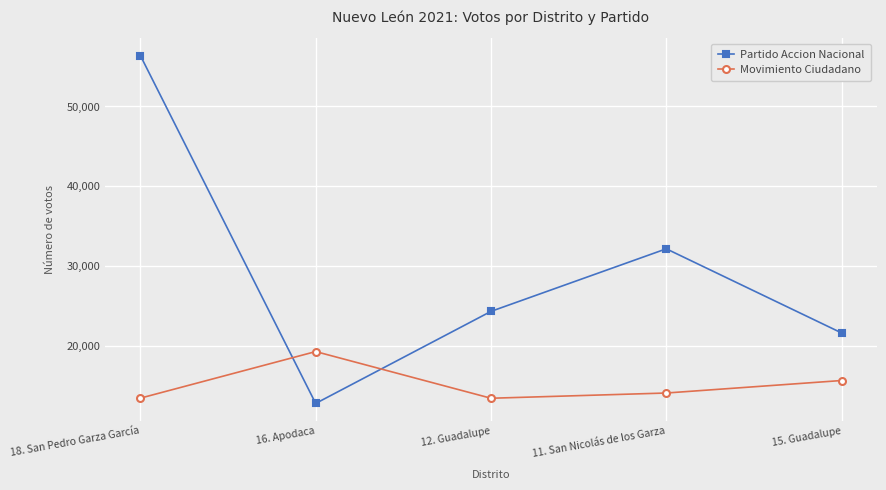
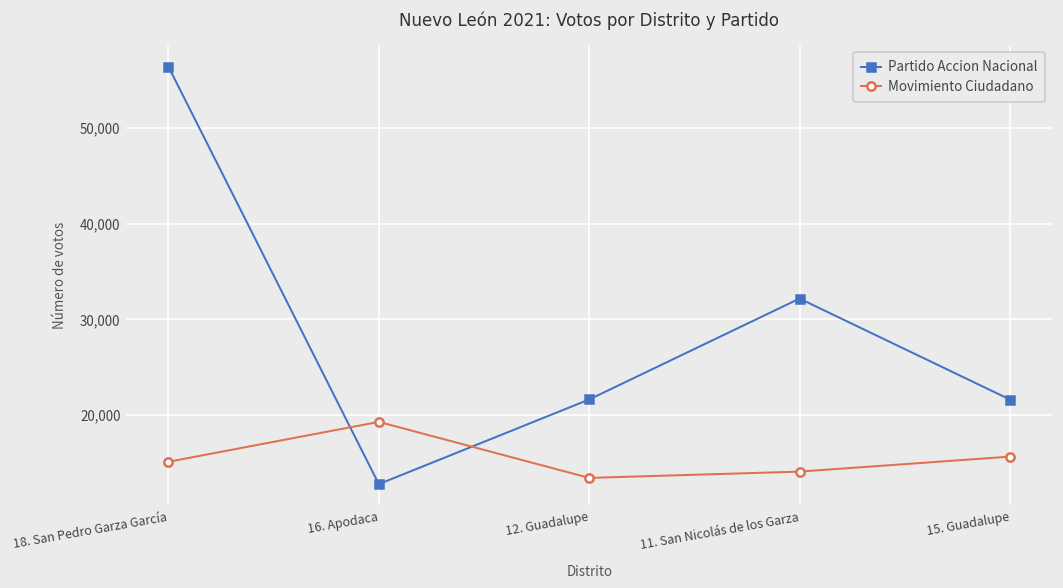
  {
    "Partido Accion Nacional": {
      "18. San Pedro Garza García": "56,000",
      "16. Apodaca": "13,000",
-     "12. Guadalupe": "24,000",
+     "12. Guadalupe": "22,000",
      "11. San Nicolás de los Garza": "32,000",
      "15. Guadalupe": "22,000"
    },
    "Movimiento Ciudadano": {
-     "18. San Pedro Garza García": "13,000",
+     "18. San Pedro Garza García": "15,000",
      "16. Apodaca": "19,000",
      "12. Guadalupe": "13,000",
      "11. San Nicolás de los Garza": "14,000",
      "15. Guadalupe": "16,000"
    }
  }
